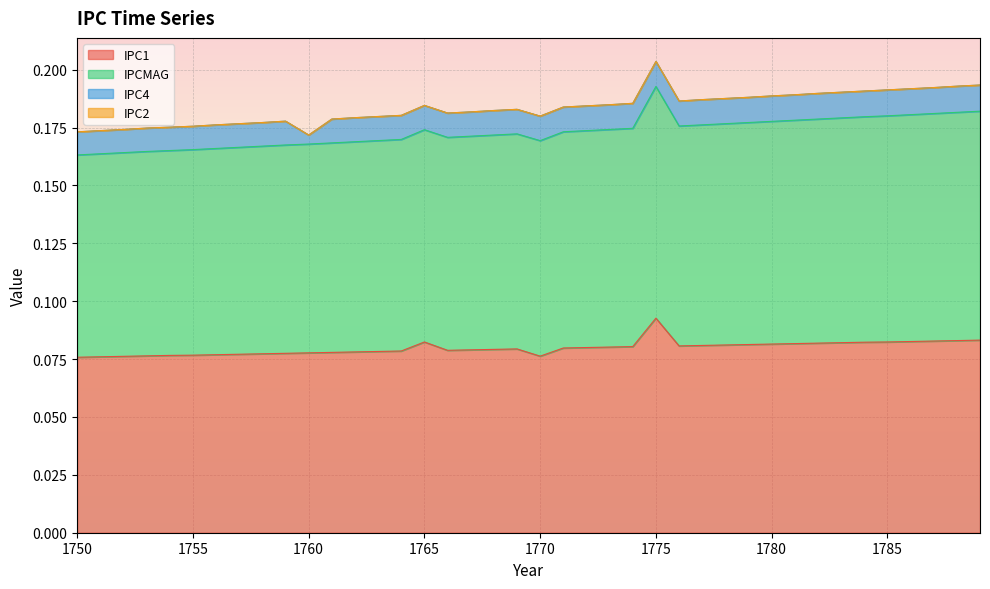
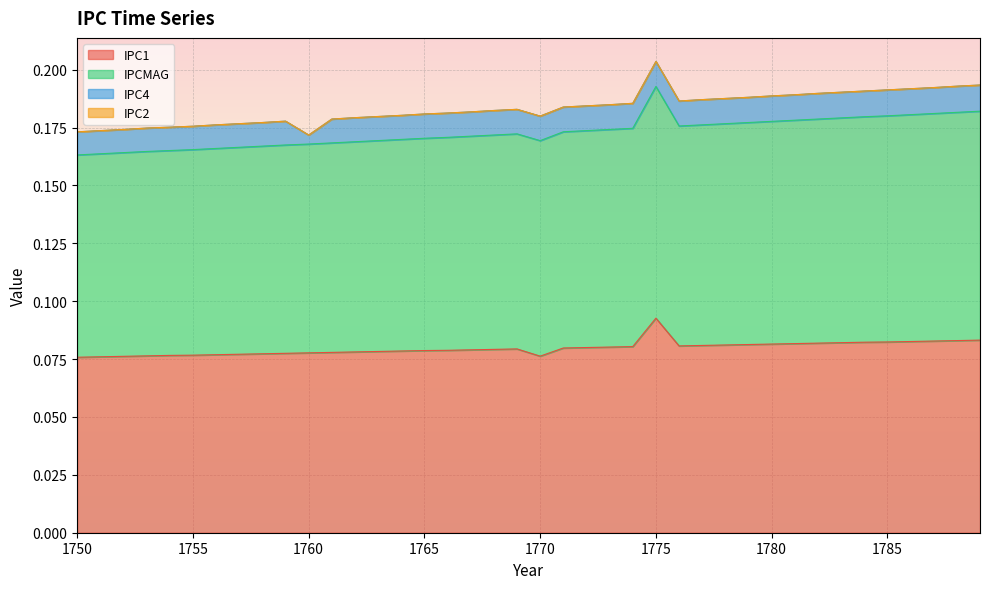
  {
    "IPC1": {
      "1750": 0.076,
      "1755": 0.077,
      "1760": 0.078,
-     "1765": 0.082,
+     "1765": 0.079,
      "1770": 0.076,
      "1775": 0.093,
      "1780": 0.082,
      "1785": 0.082
    },
    "IPCMAG": {
      "1750": 0.087,
      "1755": 0.089,
      "1760": 0.090,
      "1765": 0.092,
      "1770": 0.093,
      "1775": 0.100,
      "1780": 0.096,
      "1785": 0.098
    }
  }
